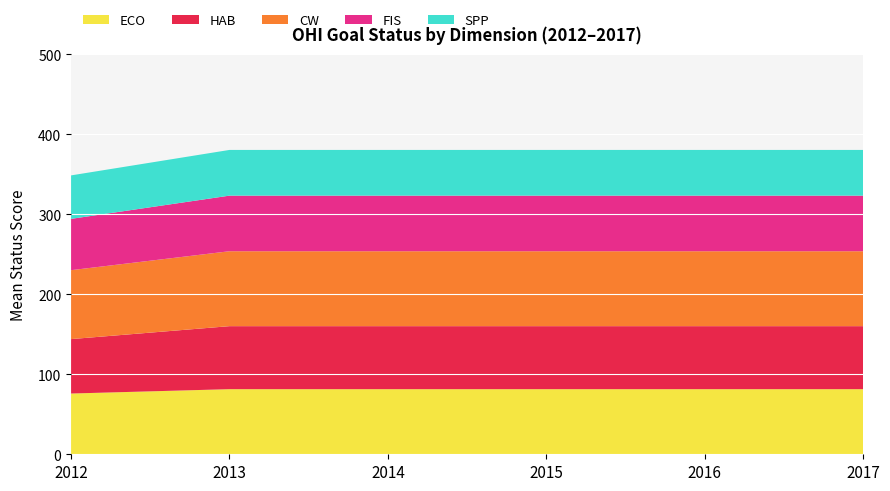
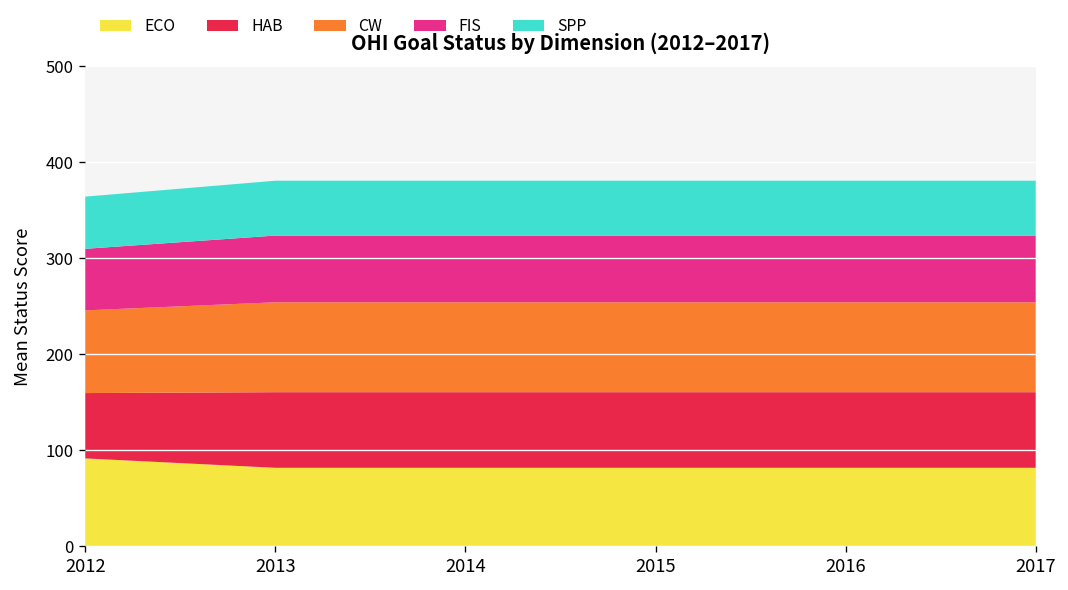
  {
    "ECO": {
-     "2012": 80
+     "2012": 90
    },
    "SPP": {
      "2012": 50,
      "2013": 60,
      "2014": 60,
      "2015": 60,
      "2016": 60,
      "2017": 60
    }
  }
